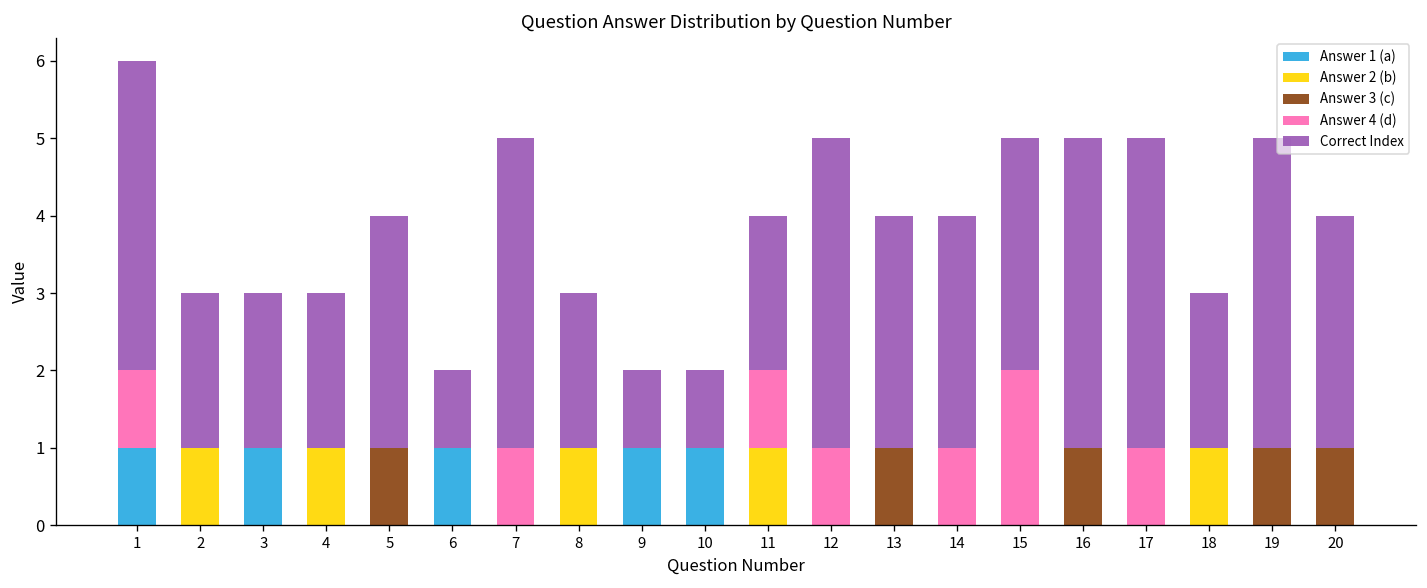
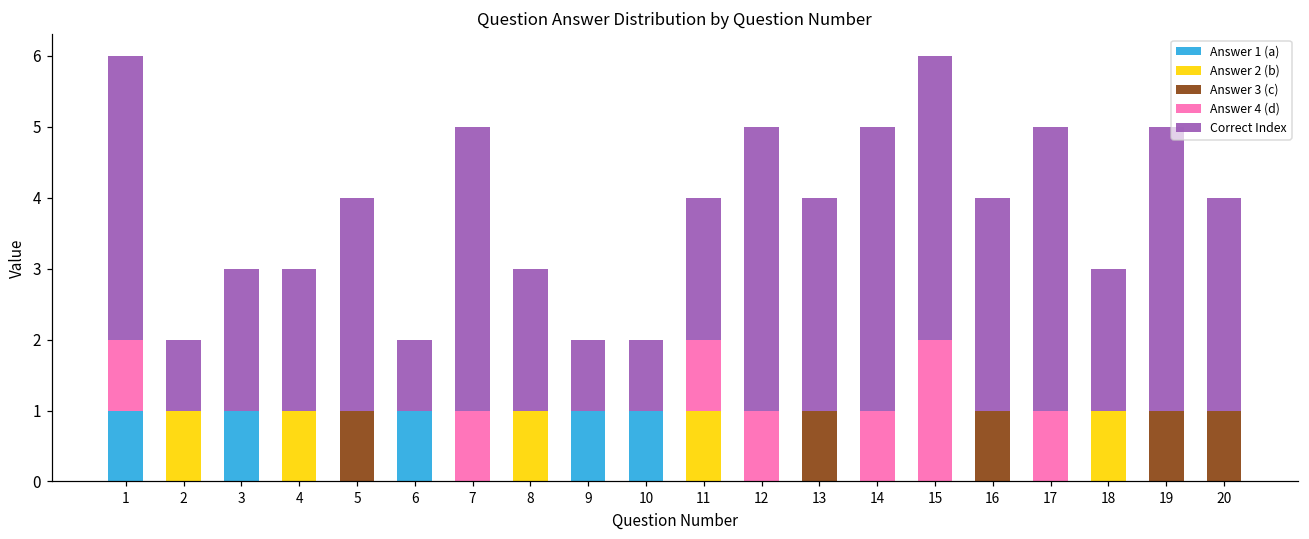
  {
    "Answer 1 (a)": {
      "1": 1,
      "2": 0,
      "3": 1,
      "4": 0,
      "5": 0,
      "6": 1,
      "7": 0,
      "8": 0,
      "9": 1,
      "10": 1,
      "11": 0,
      "12": 0,
      "13": 0,
      "14": 0,
      "15": 0,
      "16": 0,
      "17": 0,
      "18": 0,
      "19": 0,
      "20": 0
    },
    "Correct Index": {
      "1": 4,
-     "2": 2,
+     "2": 1,
      "3": 2,
      "4": 2,
      "5": 3,
      "6": 1,
      "7": 4,
      "8": 2,
      "9": 1,
      "10": 1,
      "11": 2,
      "12": 4,
      "13": 3,
-     "14": 3,
-     "15": 3,
-     "16": 4,
+     "14": 4,
+     "15": 4,
+     "16": 3,
      "17": 4,
      "18": 2,
      "19": 4,
      "20": 3
    }
  }
